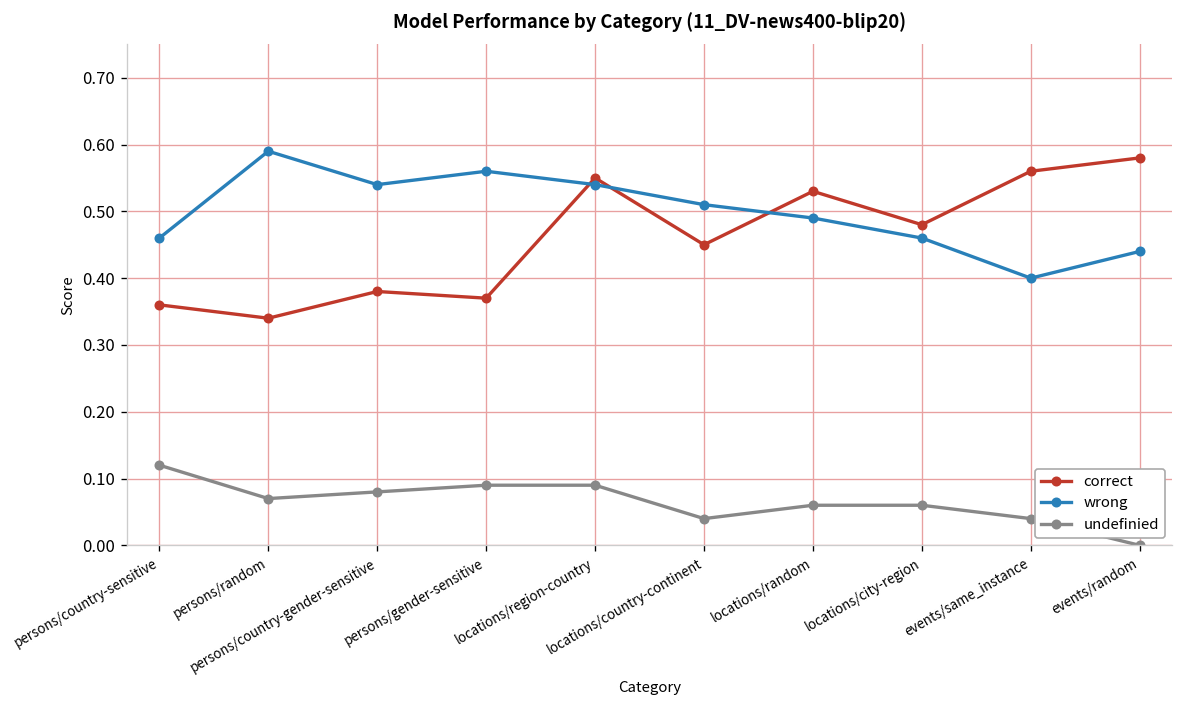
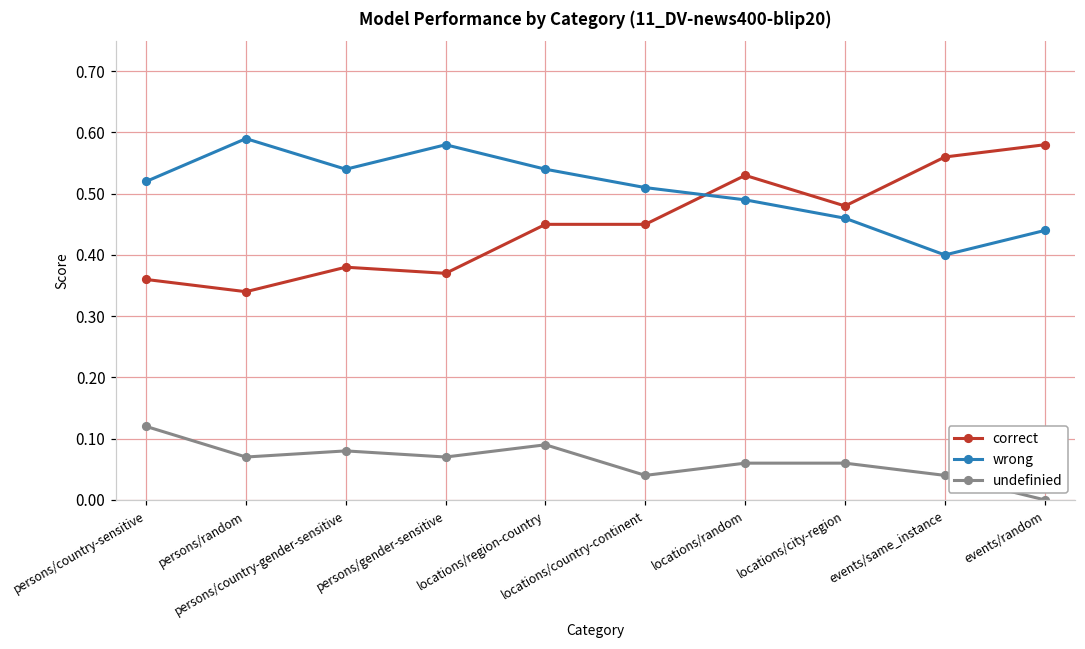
  {
    "correct": {
      "persons/country-sensitive": 0.36,
      "persons/random": 0.34,
      "persons/country-gender-sensitive": 0.38,
      "persons/gender-sensitive": 0.37,
-     "locations/region-country": 0.55,
+     "locations/region-country": 0.45,
      "locations/country-continent": 0.45,
      "locations/random": 0.53,
      "locations/city-region": 0.48,
      "events/same_instance": 0.56,
      "events/random": 0.58
    },
    "wrong": {
-     "persons/country-sensitive": 0.46,
+     "persons/country-sensitive": 0.52,
      "persons/random": 0.59,
      "persons/country-gender-sensitive": 0.54,
-     "persons/gender-sensitive": 0.56,
+     "persons/gender-sensitive": 0.58,
      "locations/region-country": 0.54,
      "locations/country-continent": 0.51,
      "locations/random": 0.49,
      "locations/city-region": 0.46,
      "events/same_instance": 0.40,
      "events/random": 0.44
    },
    "undefinied": {
      "persons/country-sensitive": 0.12,
      "persons/random": 0.07,
      "persons/country-gender-sensitive": 0.08,
-     "persons/gender-sensitive": 0.09,
+     "persons/gender-sensitive": 0.07,
      "locations/region-country": 0.09,
      "locations/country-continent": 0.04,
      "locations/random": 0.06,
      "locations/city-region": 0.06,
      "events/same_instance": 0.04,
      "events/random": 0.00
    }
  }
